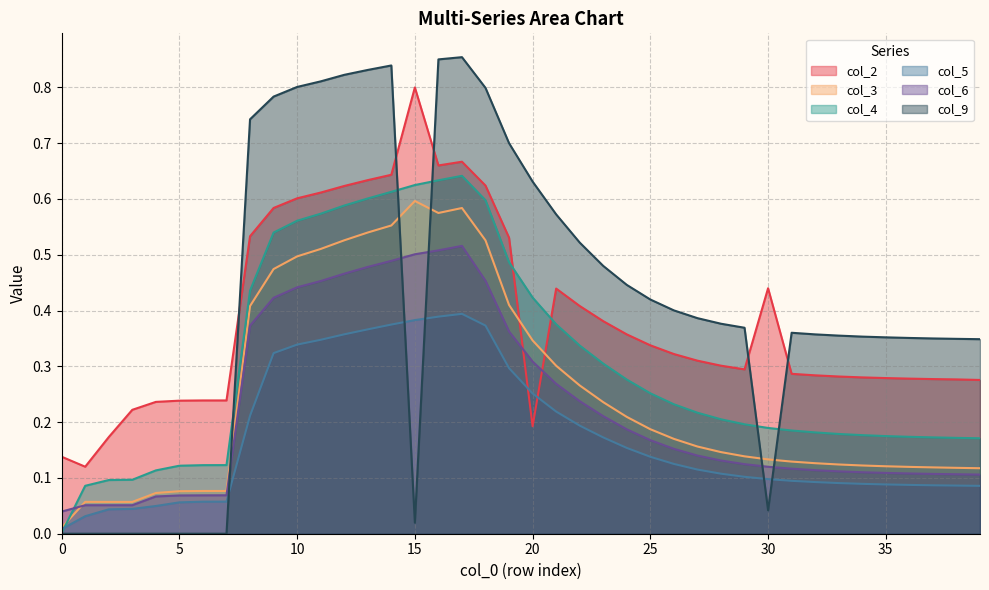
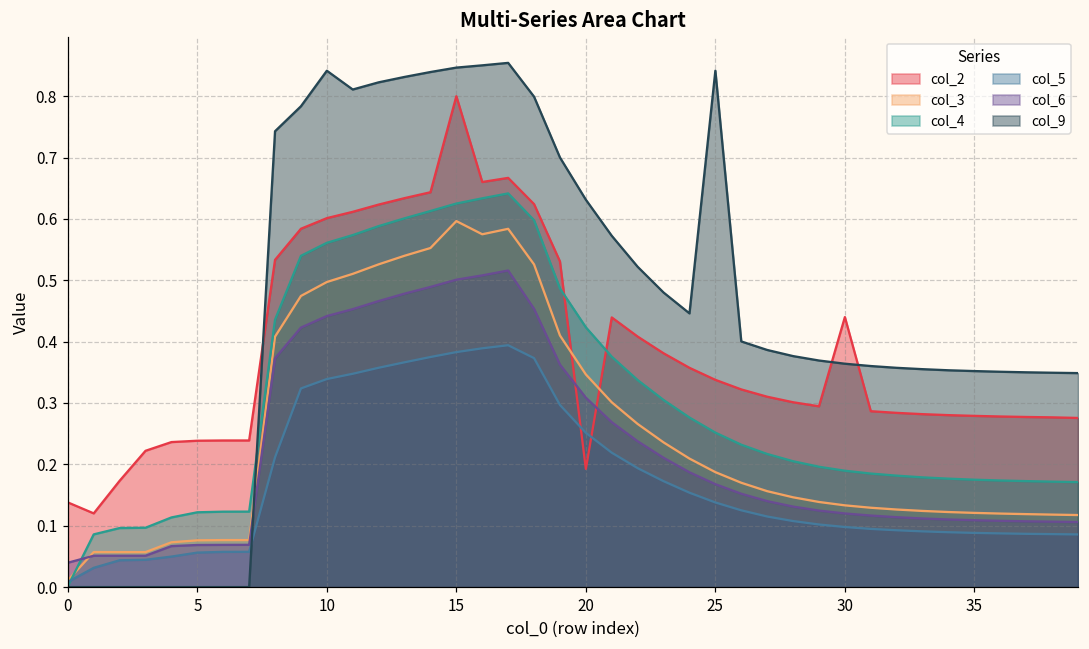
  {
    "col_2": {
      "0": 0.14,
      "5": 0.24,
      "10": 0.60,
      "15": 0.80,
      "20": 0.19,
      "25": 0.34,
      "30": 0.44,
      "35": 0.28
    },
    "col_3": {
      "5": 0.08,
      "10": 0.50,
      "15": 0.60,
      "20": 0.35,
      "25": 0.19,
      "30": 0.13,
      "35": 0.12
    },
    "col_9": {
      "5": 0.00,
-     "10": 0.80,
-     "15": 0.02,
+     "10": 0.84,
+     "15": 0.85,
      "20": 0.63,
-     "25": 0.42,
-     "30": 0.04,
+     "25": 0.84,
+     "30": 0.36,
      "35": 0.35
    }
  }
